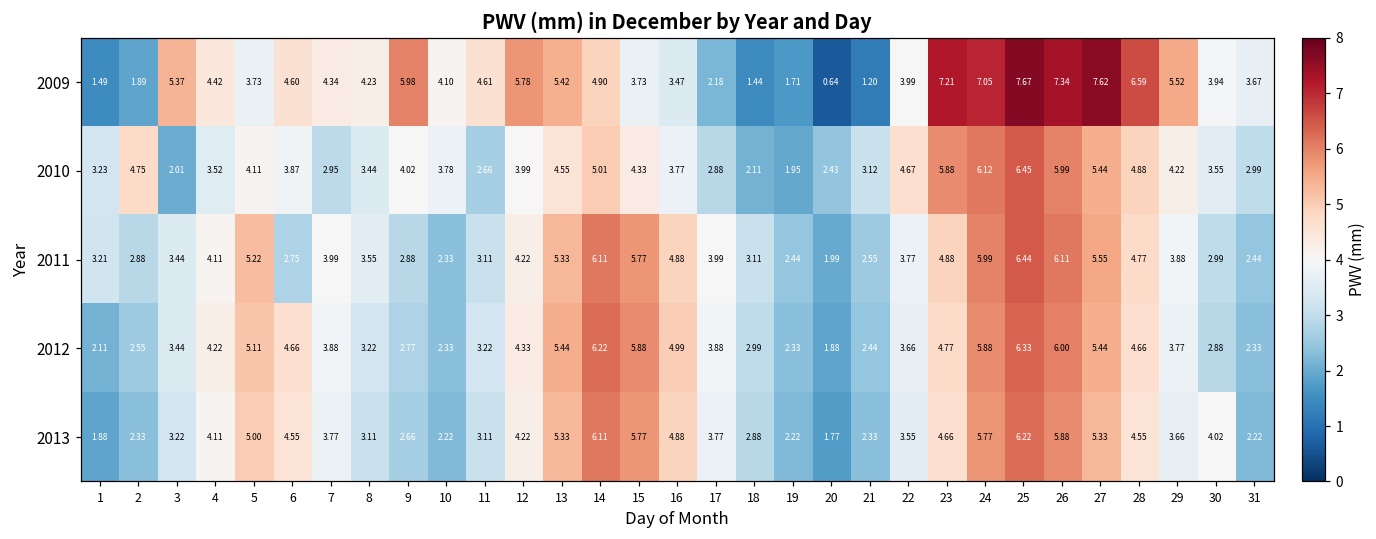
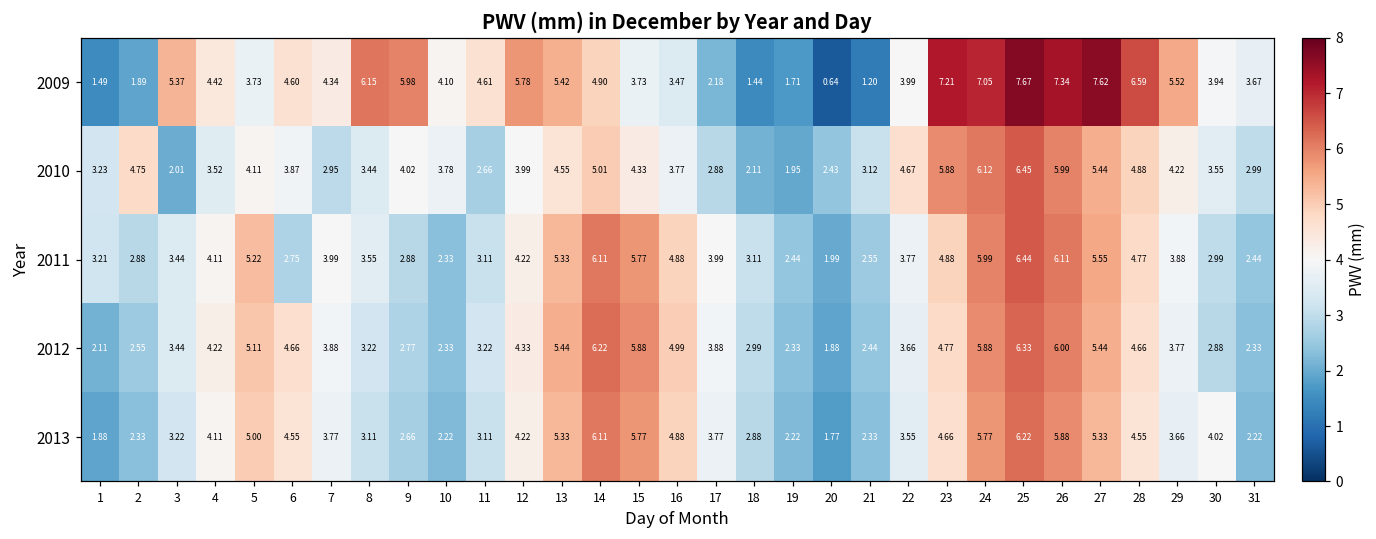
  {
    "2009": {
      "1": 1.49,
      "2": 1.89,
      "3": 5.37,
      "4": 4.42,
      "5": 3.73,
      "6": 4.60,
      "7": 4.34,
-     "8": 4.23,
+     "8": 6.15,
      "9": 5.98,
      "10": 4.10,
      "11": 4.61,
      "12": 5.78,
      "13": 5.42,
      "14": 4.90,
      "15": 3.73,
      "16": 3.47,
      "17": 2.18,
      "18": 1.44,
      "19": 1.71,
      "20": 0.64,
      "21": 1.20,
      "22": 3.99,
      "23": 7.21,
      "24": 7.05,
      "25": 7.67,
      "26": 7.34,
      "27": 7.62,
      "28": 6.59,
      "29": 5.52,
      "30": 3.94,
      "31": 3.67
    },
    "2010": {
      "1": 3.23,
      "2": 4.75,
      "3": 2.01,
      "4": 3.52,
      "5": 4.11,
      "6": 3.87,
      "7": 2.95,
      "8": 3.44,
      "9": 4.02,
      "10": 3.78,
      "11": 2.66,
      "12": 3.99,
      "13": 4.55,
      "14": 5.01,
      "15": 4.33,
      "16": 3.77,
      "17": 2.88,
      "18": 2.11,
      "19": 1.95,
      "20": 2.43,
      "21": 3.12,
      "22": 4.67,
      "23": 5.88,
      "24": 6.12,
      "25": 6.45,
      "26": 5.99,
      "27": 5.44,
      "28": 4.88,
      "29": 4.22,
      "30": 3.55,
      "31": 2.99
    },
    "2011": {
      "1": 3.21,
      "2": 2.88,
      "3": 3.44,
      "4": 4.11,
      "5": 5.22,
      "6": 2.75,
      "7": 3.99,
      "8": 3.55,
      "9": 2.88,
      "10": 2.33,
      "11": 3.11,
      "12": 4.22,
      "13": 5.33,
      "14": 6.11,
      "15": 5.77,
      "16": 4.88,
      "17": 3.99,
      "18": 3.11,
      "19": 2.44,
      "20": 1.99,
      "21": 2.55,
      "22": 3.77,
      "23": 4.88,
      "24": 5.99,
      "25": 6.44,
      "26": 6.11,
      "27": 5.55,
      "28": 4.77,
      "29": 3.88,
      "30": 2.99,
      "31": 2.44
    },
    "2012": {
      "1": 2.11,
      "2": 2.55,
      "3": 3.44,
      "4": 4.22,
      "5": 5.11,
      "6": 4.66,
      "7": 3.88,
      "8": 3.22,
      "9": 2.77,
      "10": 2.33,
      "11": 3.22,
      "12": 4.33,
      "13": 5.44,
      "14": 6.22,
      "15": 5.88,
      "16": 4.99,
      "17": 3.88,
      "18": 2.99,
      "19": 2.33,
      "20": 1.88,
      "21": 2.44,
      "22": 3.66,
      "23": 4.77,
      "24": 5.88,
      "25": 6.33,
      "26": 6.00,
      "27": 5.44,
      "28": 4.66,
      "29": 3.77,
      "30": 2.88,
      "31": 2.33
    },
    "2013": {
      "1": 1.88,
      "2": 2.33,
      "3": 3.22,
      "4": 4.11,
      "5": 5.00,
      "6": 4.55,
      "7": 3.77,
      "8": 3.11,
      "9": 2.66,
      "10": 2.22,
      "11": 3.11,
      "12": 4.22,
      "13": 5.33,
      "14": 6.11,
      "15": 5.77,
      "16": 4.88,
      "17": 3.77,
      "18": 2.88,
      "19": 2.22,
      "20": 1.77,
      "21": 2.33,
      "22": 3.55,
      "23": 4.66,
      "24": 5.77,
      "25": 6.22,
      "26": 5.88,
      "27": 5.33,
      "28": 4.55,
      "29": 3.66,
      "30": 4.02,
      "31": 2.22
    }
  }
